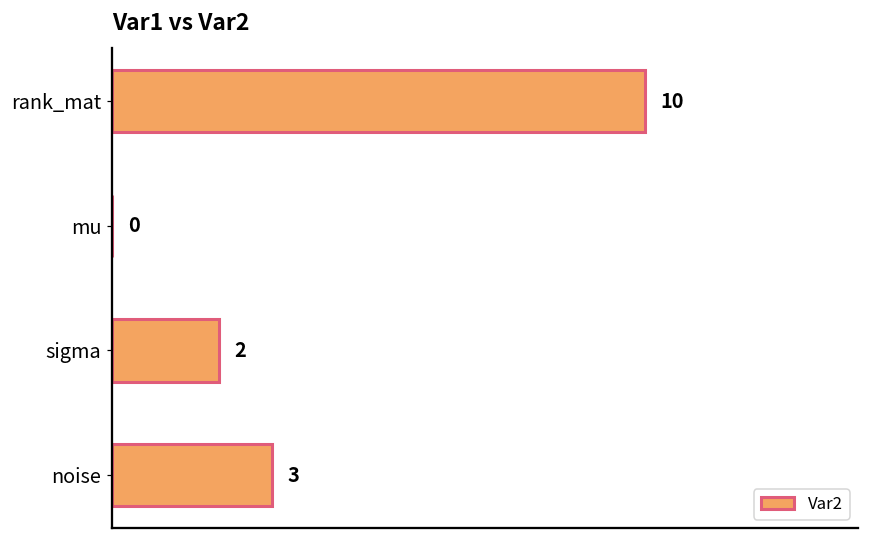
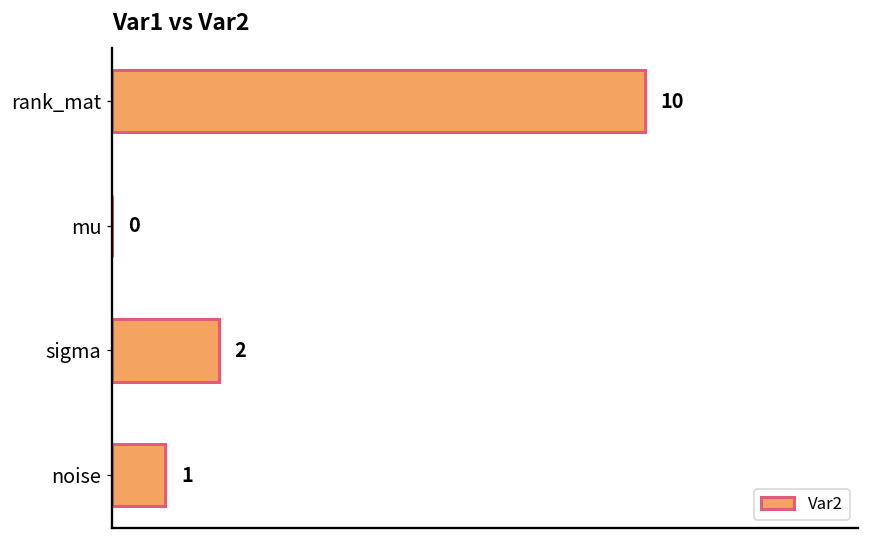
  {
    "rank_mat": 10,
    "mu": 0,
    "sigma": 2,
-   "noise": 3
+   "noise": 1
  }
